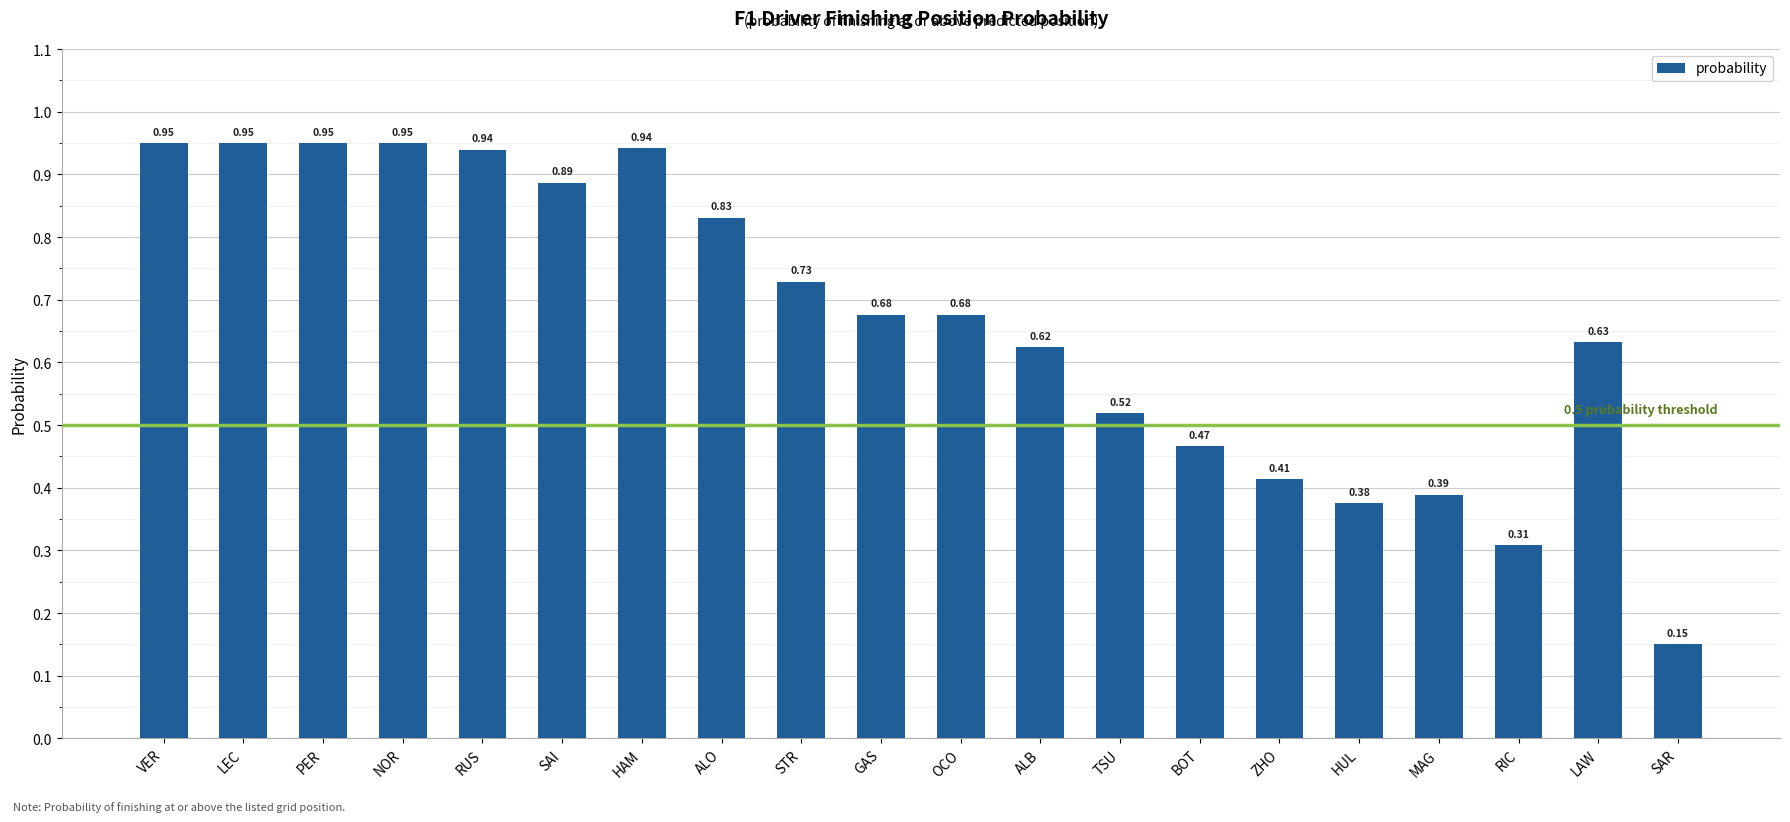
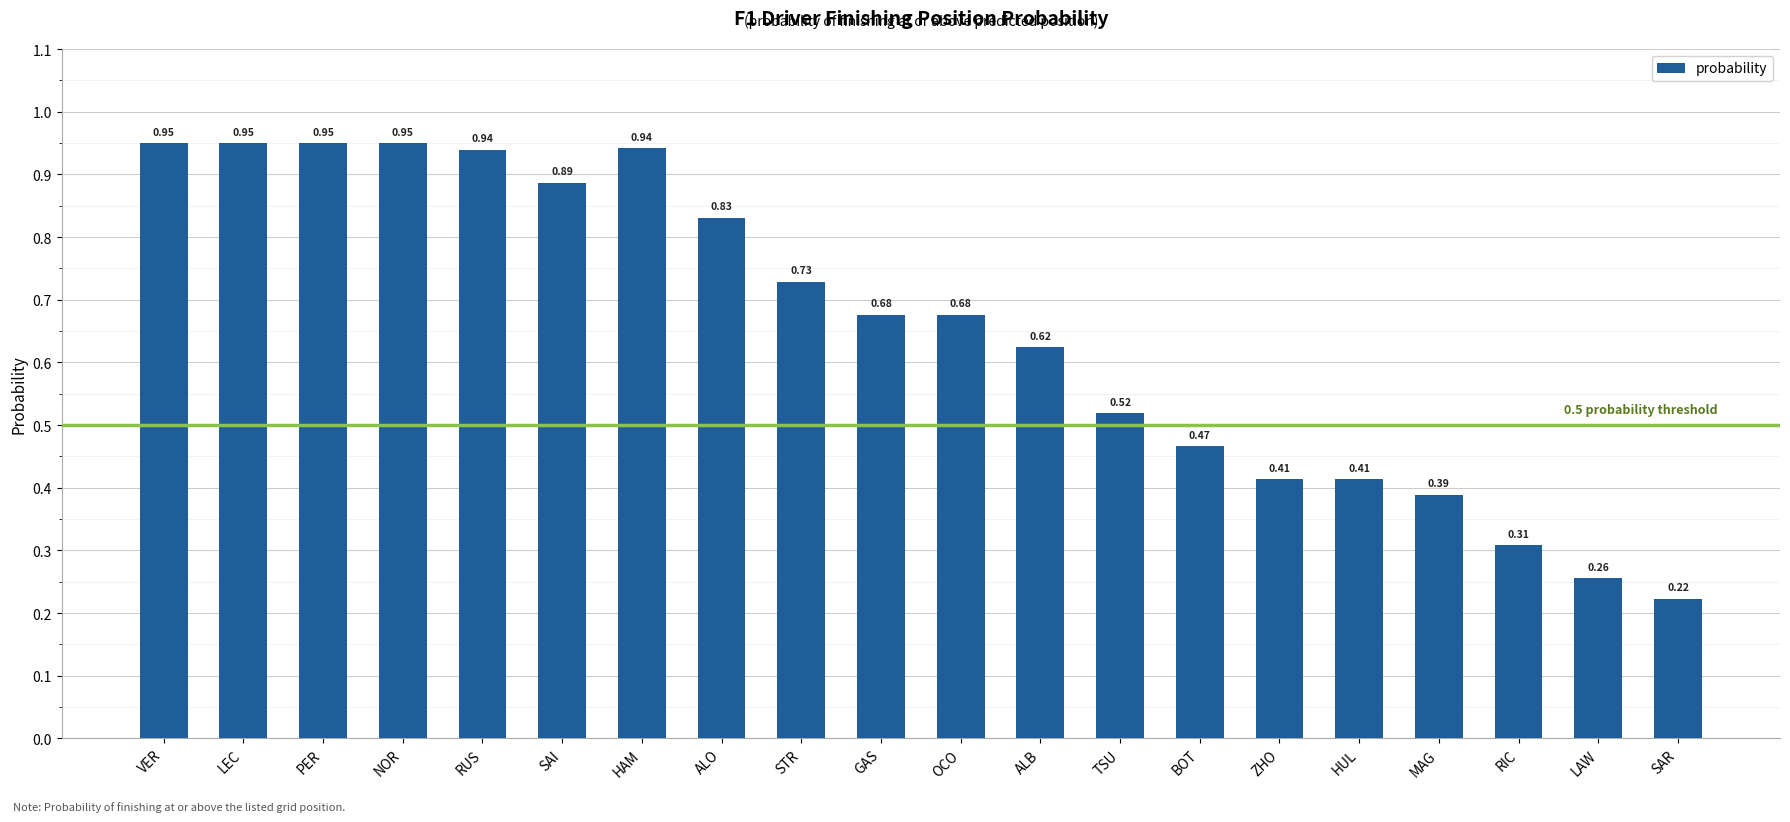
  {
    "VER": 0.95,
    "LEC": 0.95,
    "PER": 0.95,
    "NOR": 0.95,
    "RUS": 0.94,
    "SAI": 0.89,
    "HAM": 0.94,
    "ALO": 0.83,
    "STR": 0.73,
    "GAS": 0.68,
    "OCO": 0.68,
    "ALB": 0.62,
    "TSU": 0.52,
    "BOT": 0.47,
    "ZHO": 0.41,
-   "HUL": 0.38,
+   "HUL": 0.41,
    "MAG": 0.39,
    "RIC": 0.31,
-   "LAW": 0.63,
-   "SAR": 0.15
+   "LAW": 0.26,
+   "SAR": 0.22
  }
